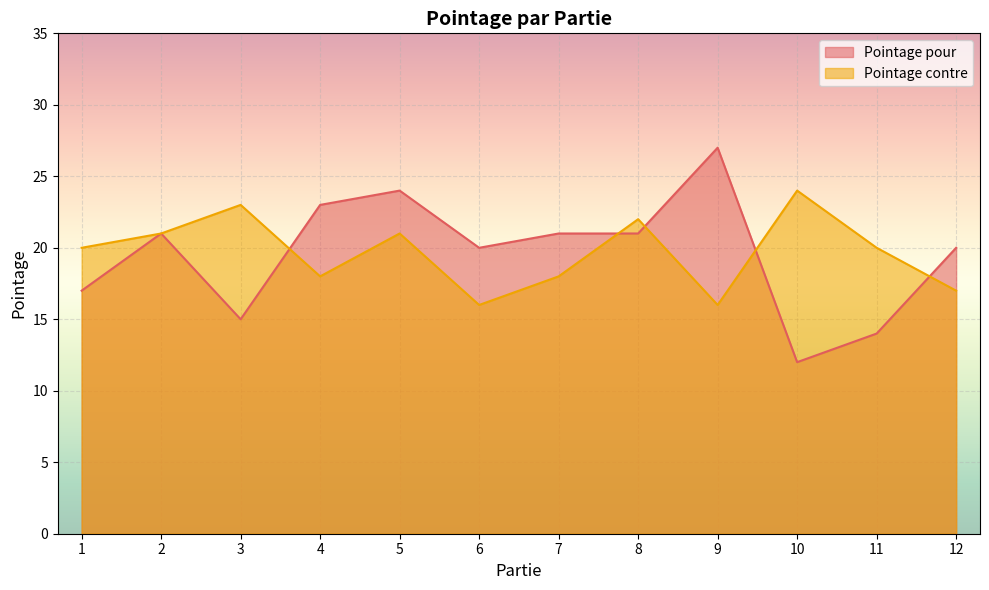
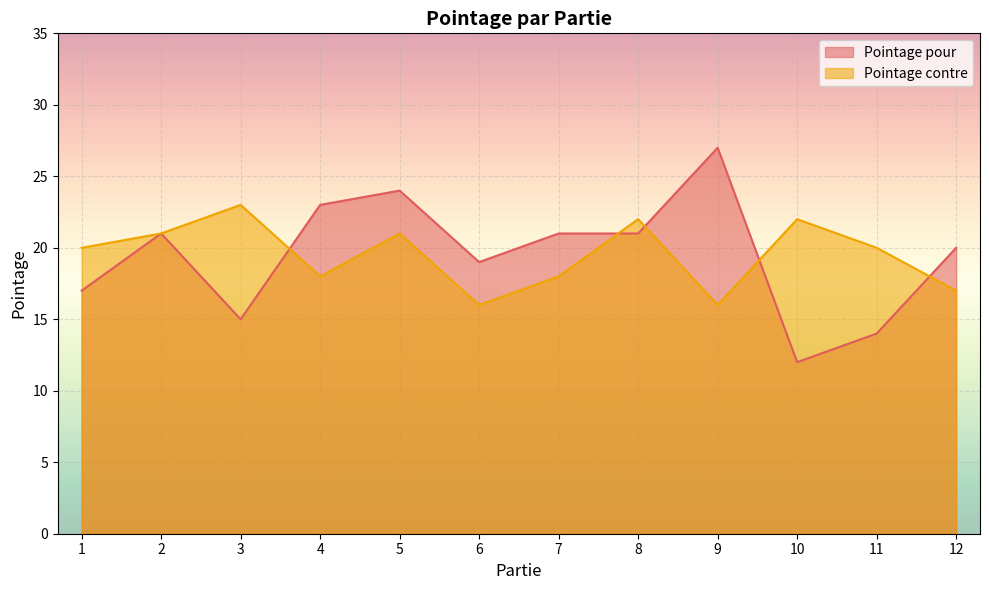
  {
    "Pointage pour": {
      "1": 17,
      "3": 15,
      "4": 23,
      "5": 24,
-     "6": 20,
+     "6": 19,
      "7": 21,
      "8": 21,
      "9": 27,
      "10": 12,
      "11": 14,
      "12": 20
    },
    "Pointage contre": {
      "1": 20,
      "3": 23,
      "4": 18,
      "5": 21,
      "6": 16,
      "7": 18,
      "8": 22,
      "9": 16,
-     "10": 24,
+     "10": 22,
      "11": 20,
      "12": 17
    }
  }
